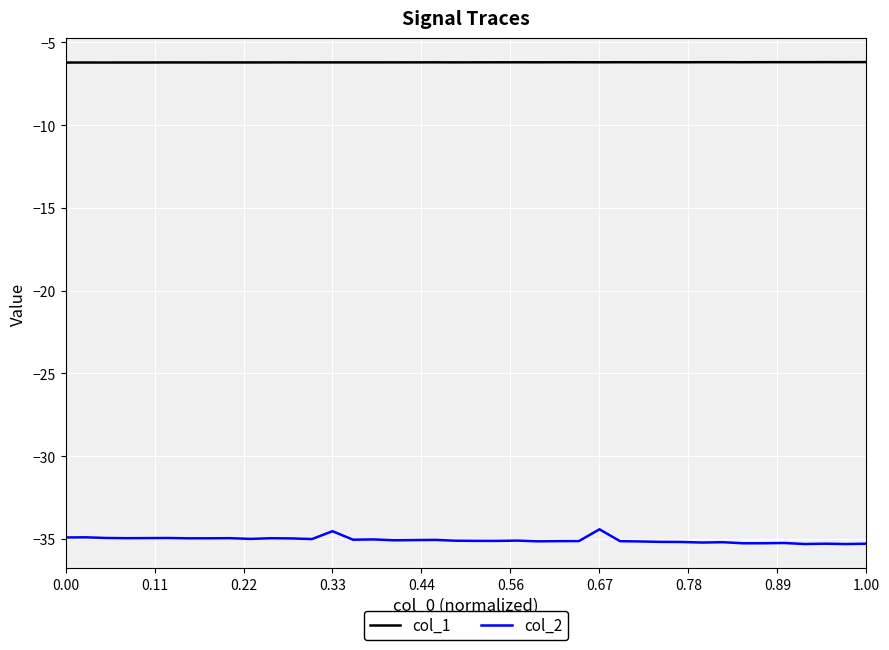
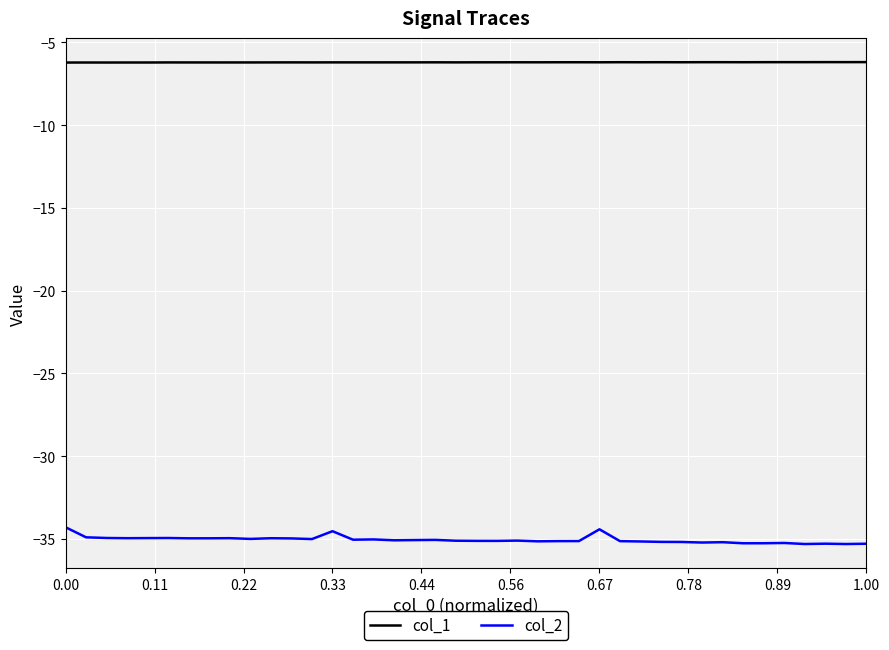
  {
    "col_1": {
      "0.00": -6.2,
      "0.33": -6.2,
      "0.67": -6.2,
      "1.00": -6.2
    },
    "col_2": {
-     "0.00": -34.9,
+     "0.00": -34.3,
      "0.33": -34.5,
      "0.67": -34.4,
      "1.00": -35.3
    }
  }
